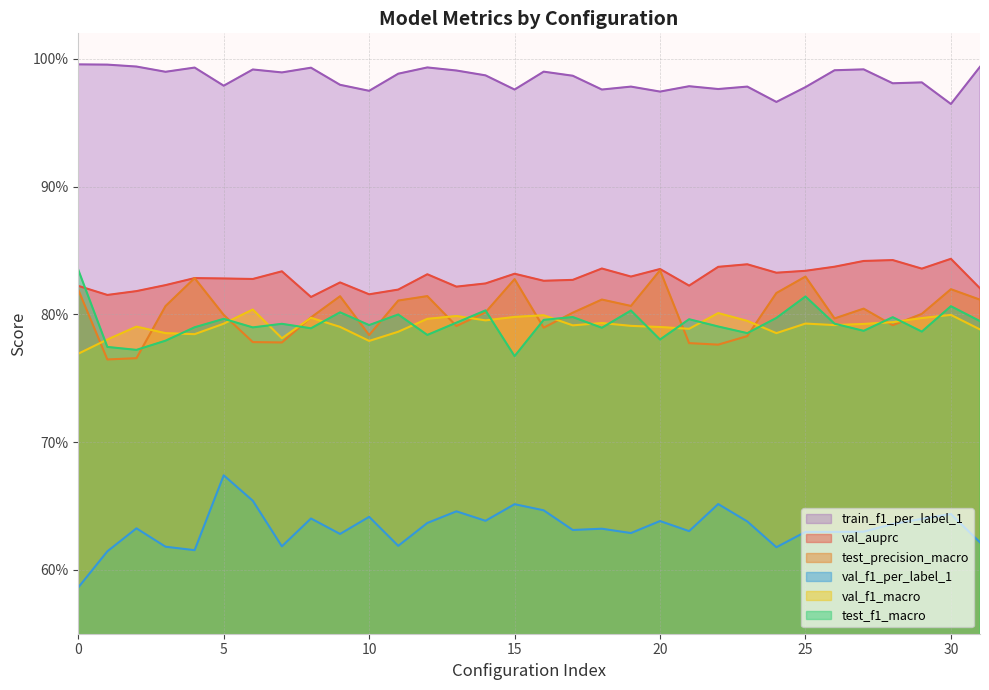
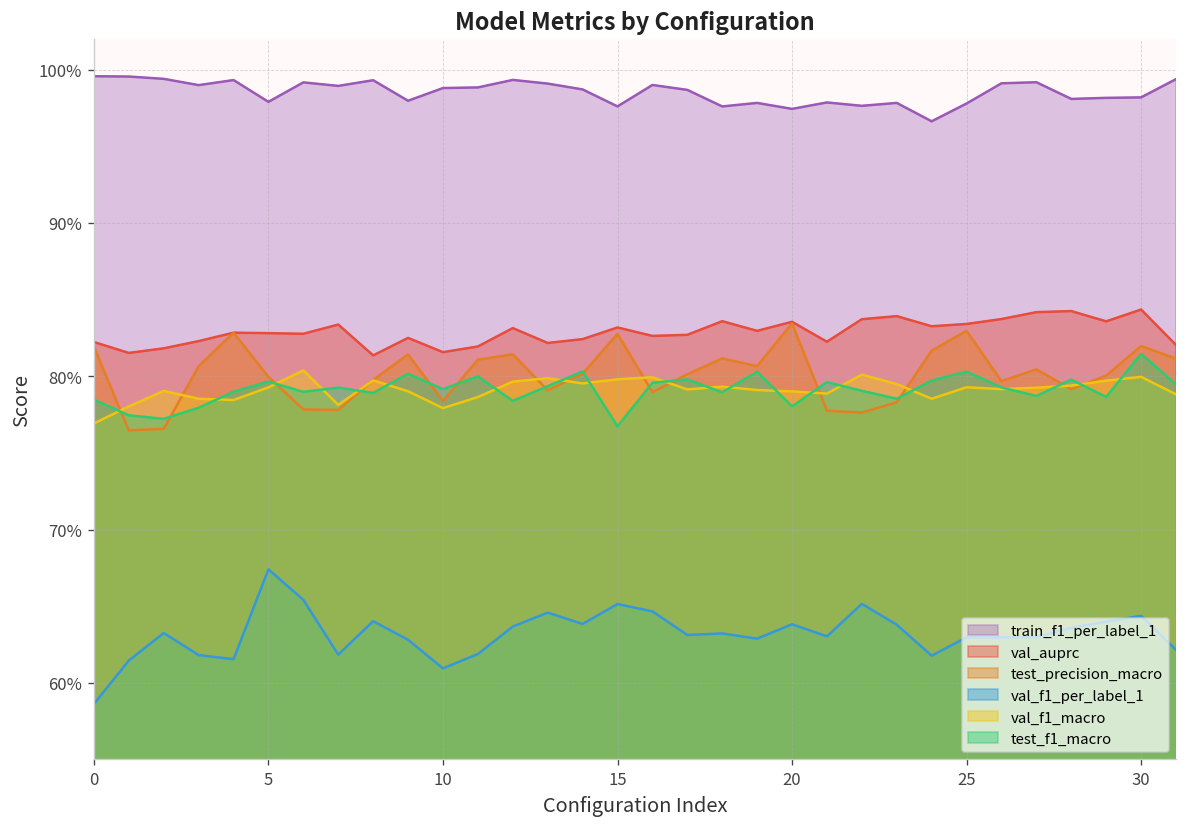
  {
    "train_f1_per_label_1": {
      "0": "99.6%",
      "5": "97.9%",
-     "10": "97.5%",
+     "10": "98.8%",
      "15": "97.6%",
      "20": "97.4%",
      "25": "97.8%",
-     "30": "96.5%"
+     "30": "98.2%"
    },
    "val_f1_per_label_1": {
      "0": "58.6%",
      "5": "67.4%",
-     "10": "64.2%",
+     "10": "60.9%",
      "15": "65.1%",
      "20": "63.8%"
    },
    "test_f1_macro": {
-     "0": "83.5%",
+     "0": "78.5%",
      "5": "79.7%",
      "10": "79.2%",
      "15": "76.7%",
      "20": "78.0%",
-     "25": "81.4%",
-     "30": "80.6%"
+     "25": "80.3%",
+     "30": "81.5%"
    }
  }
